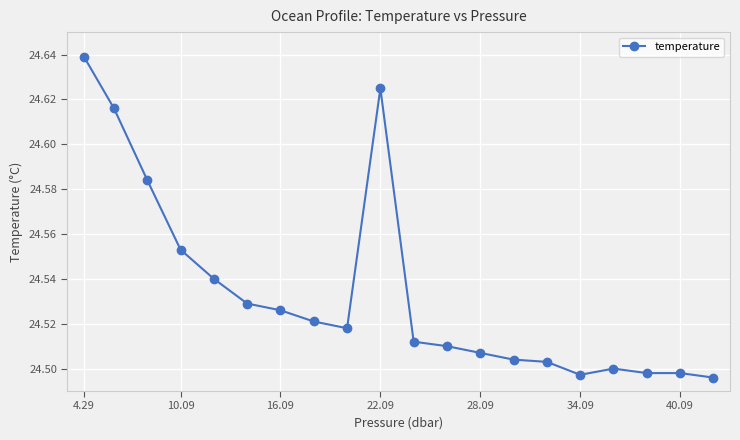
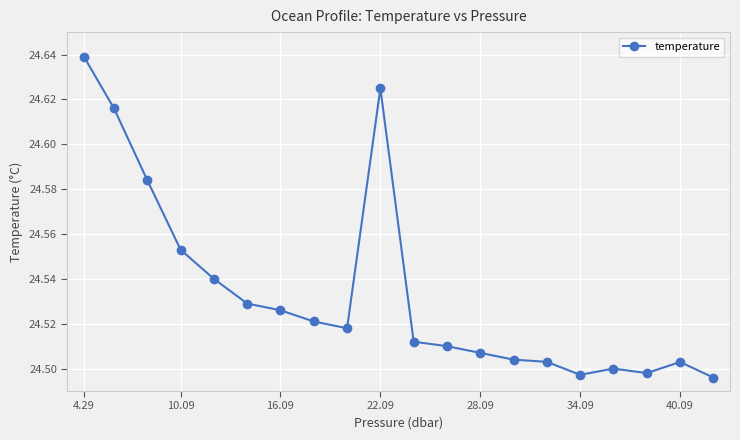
  {
    "4.29": 24.639,
    "10.09": 24.553,
    "16.09": 24.526,
    "22.09": 24.625,
    "28.09": 24.507,
    "34.09": 24.497,
-   "40.09": 24.498
+   "40.09": 24.503
  }
